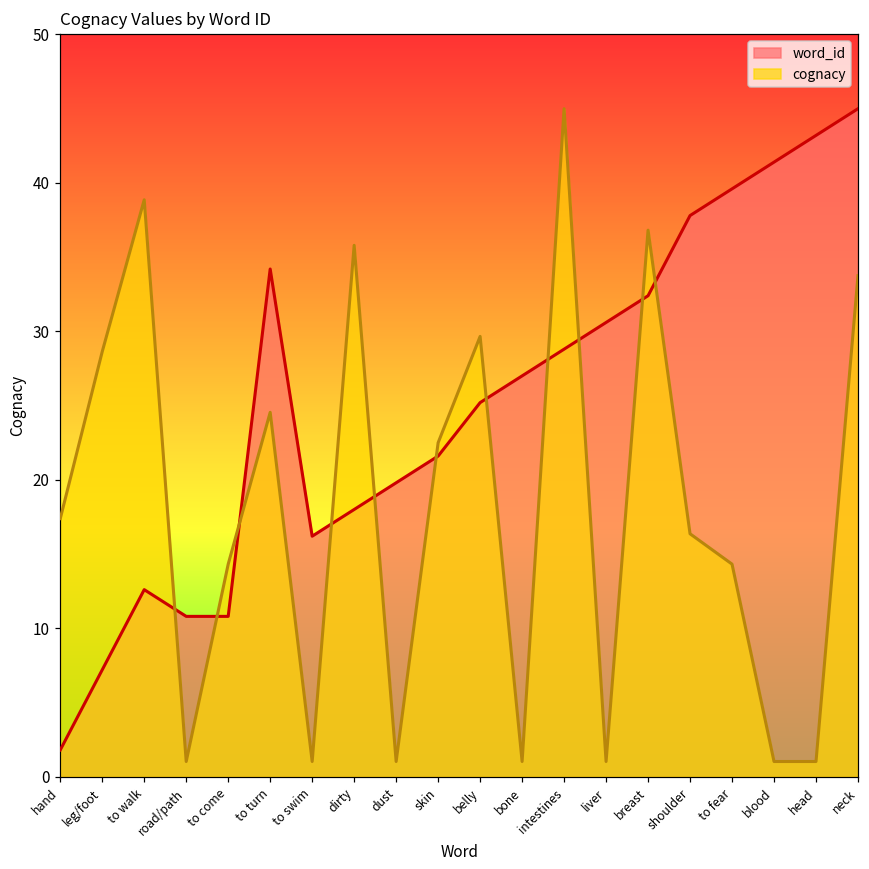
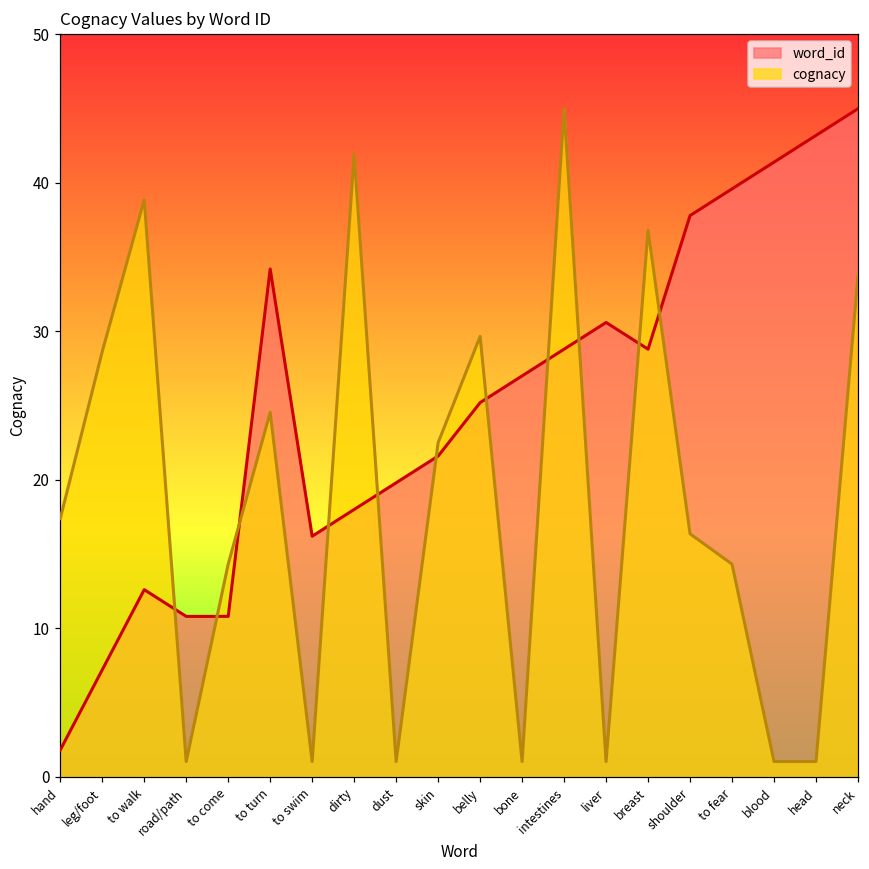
  {
    "word_id": {
      "hand": 1.8,
      "leg/foot": 7.2,
      "to walk": 12.6,
      "road/path": 10.8,
      "to come": 10.8,
      "to turn": 34.2,
      "to swim": 16.2,
      "dirty": 18.0,
      "dust": 19.8,
      "skin": 21.6,
      "belly": 25.2,
      "bone": 27.0,
      "intestines": 28.8,
      "liver": 30.6,
-     "breast": 32.4,
+     "breast": 28.8,
      "shoulder": 37.8,
      "to fear": 39.6,
      "blood": 41.4,
      "head": 43.2,
      "neck": 45.0
    },
    "cognacy": {
      "hand": 17.4,
      "leg/foot": 28.6,
      "to walk": 38.9,
      "road/path": 1.0,
      "to come": 14.3,
      "to turn": 24.5,
      "to swim": 1.0,
-     "dirty": 35.8,
+     "dirty": 41.9,
      "dust": 1.0,
      "skin": 22.5,
      "belly": 29.7,
      "bone": 1.0,
      "intestines": 45.0,
      "liver": 1.0,
      "breast": 36.8,
      "shoulder": 16.4,
      "to fear": 14.3,
      "blood": 1.0,
      "head": 1.0,
      "neck": 33.8
    }
  }
